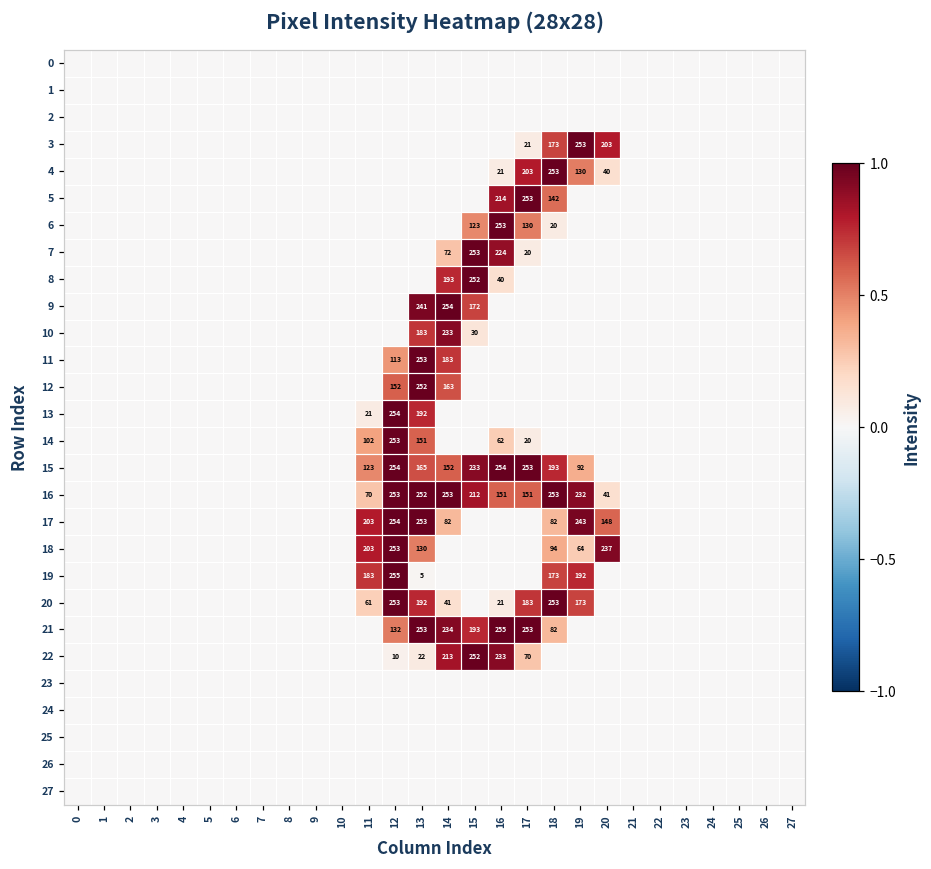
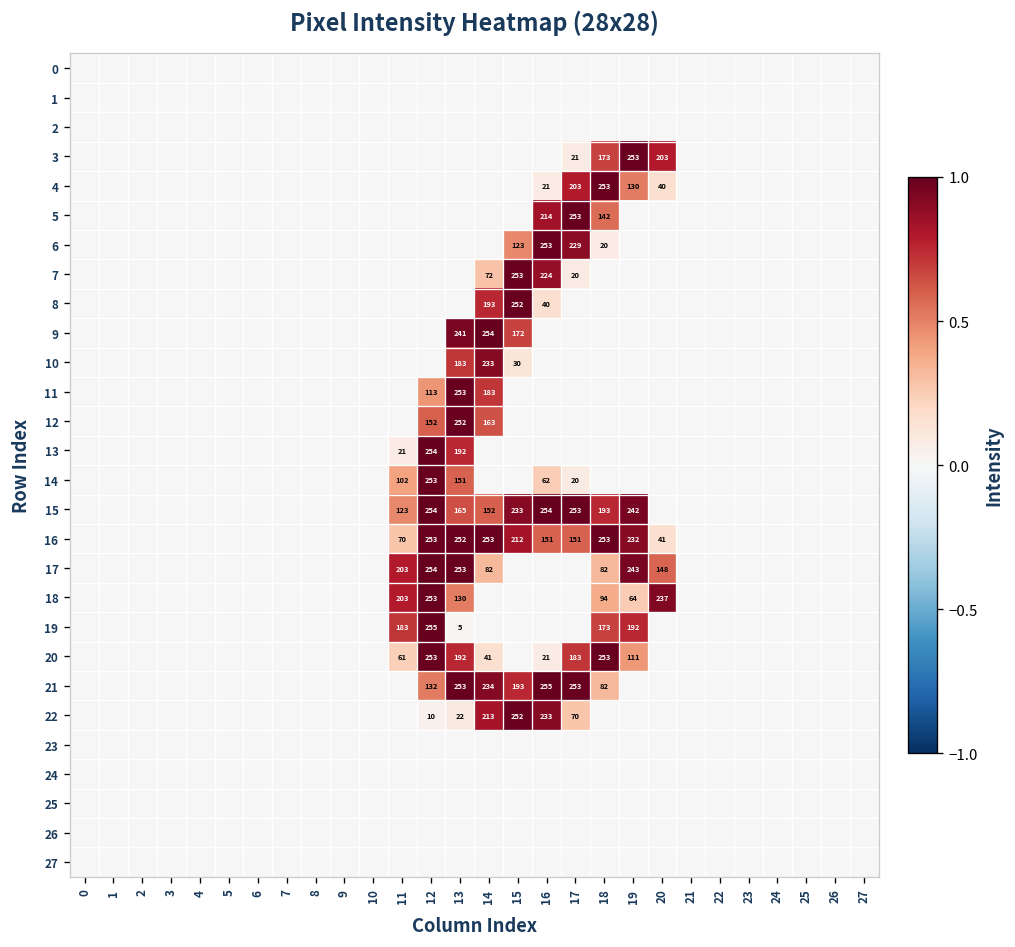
  {
    "3": {
      "17": 21,
      "18": 173,
      "19": 253,
      "20": 203
    },
    "4": {
      "16": 21,
      "17": 203,
      "18": 253,
      "19": 130,
      "20": 40
    },
    "5": {
      "16": 214,
      "17": 253,
      "18": 142
    },
    "6": {
      "15": 123,
      "16": 253,
-     "17": 130,
+     "17": 229,
      "18": 20
    },
    "7": {
      "14": 72,
      "15": 253,
      "16": 224,
      "17": 20
    },
    "8": {
      "14": 193,
      "15": 252,
      "16": 40
    },
    "9": {
      "13": 241,
      "14": 254,
      "15": 172
    },
    "10": {
      "13": 183,
      "14": 233,
      "15": 30
    },
    "11": {
      "12": 113,
      "13": 253,
      "14": 183
    },
    "12": {
      "12": 152,
      "13": 252,
      "14": 163
    },
    "13": {
      "11": 21,
      "12": 254,
      "13": 192
    },
    "14": {
      "11": 102,
      "12": 253,
      "13": 151,
      "16": 62,
      "17": 20
    },
    "15": {
      "11": 123,
      "12": 254,
      "13": 165,
      "14": 152,
      "15": 233,
      "16": 254,
      "17": 253,
      "18": 193,
-     "19": 92
+     "19": 242
    },
    "16": {
      "11": 70,
      "12": 253,
      "13": 252,
      "14": 253,
      "15": 212,
      "16": 151,
      "17": 151,
      "18": 253,
      "19": 232,
      "20": 41
    },
    "17": {
      "11": 203,
      "12": 254,
      "13": 253,
      "14": 82,
      "18": 82,
      "19": 243,
      "20": 148
    },
    "18": {
      "11": 203,
      "12": 253,
      "13": 130,
      "18": 94,
      "19": 64,
      "20": 237
    },
    "19": {
      "11": 183,
      "12": 255,
      "13": 5,
      "18": 173,
      "19": 192
    },
    "20": {
      "11": 61,
      "12": 253,
      "13": 192,
      "14": 41,
      "16": 21,
      "17": 183,
      "18": 253,
-     "19": 173
+     "19": 111
    },
    "21": {
      "12": 132,
      "13": 253,
      "14": 234,
      "15": 193,
      "16": 255,
      "17": 253,
      "18": 82
    },
    "22": {
      "12": 10,
      "13": 22,
      "14": 213,
      "15": 252,
      "16": 233,
      "17": 70
    }
  }
